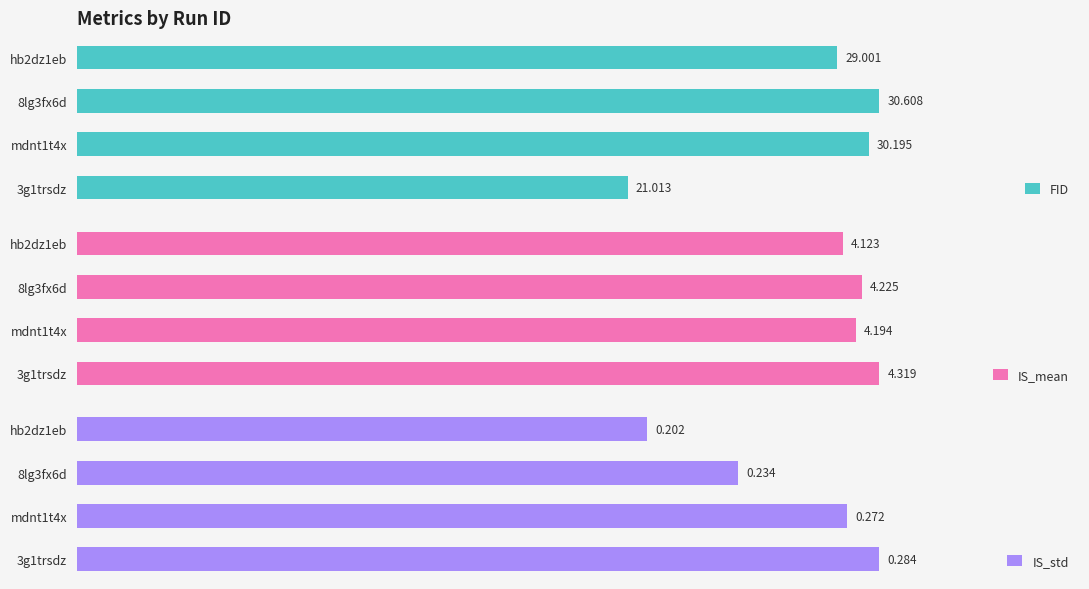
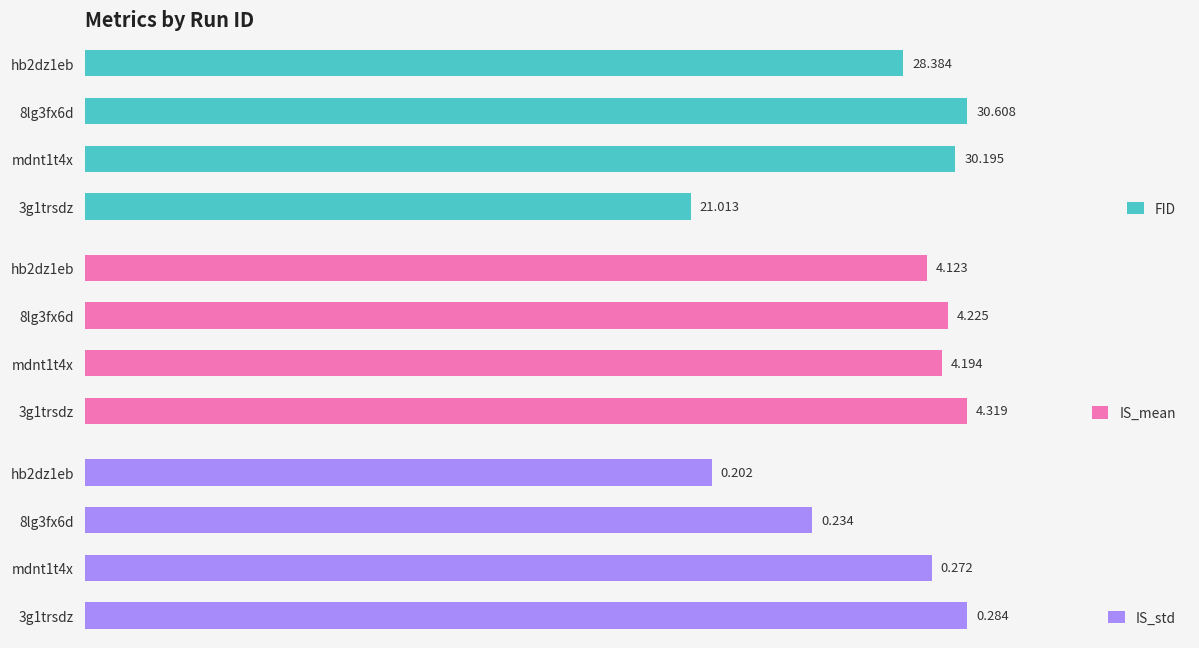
  {
    "Metrics by Run ID": {
-     "hb2dz1eb": 29.001,
+     "hb2dz1eb": 28.384,
      "8lg3fx6d": 30.608,
      "mdnt1t4x": 30.195,
      "3g1trsdz": 21.013
    }
  }
